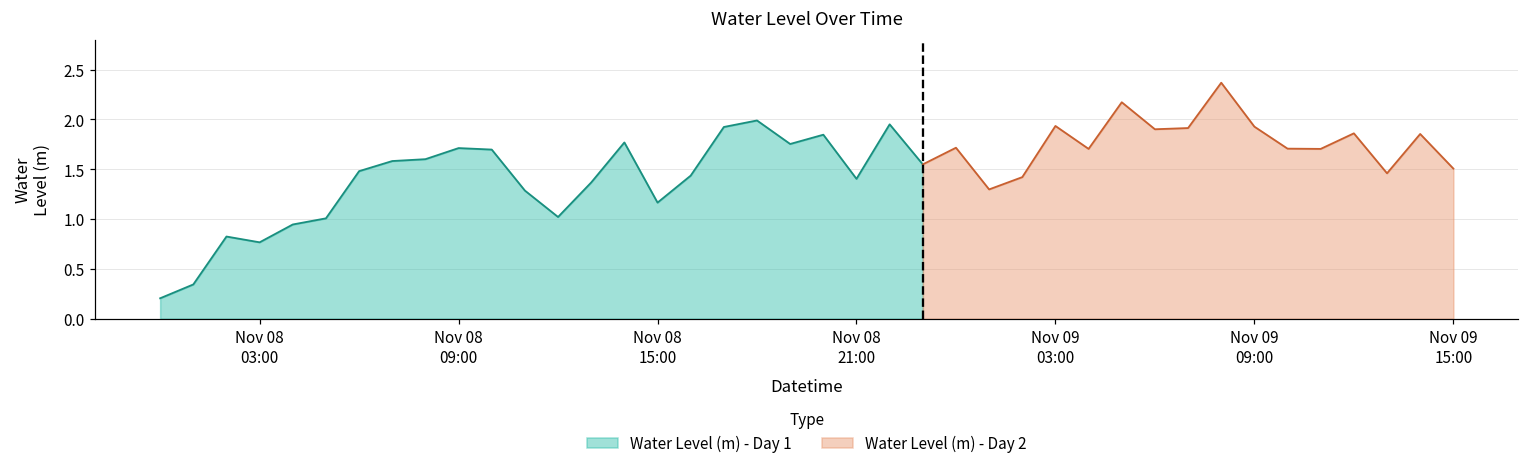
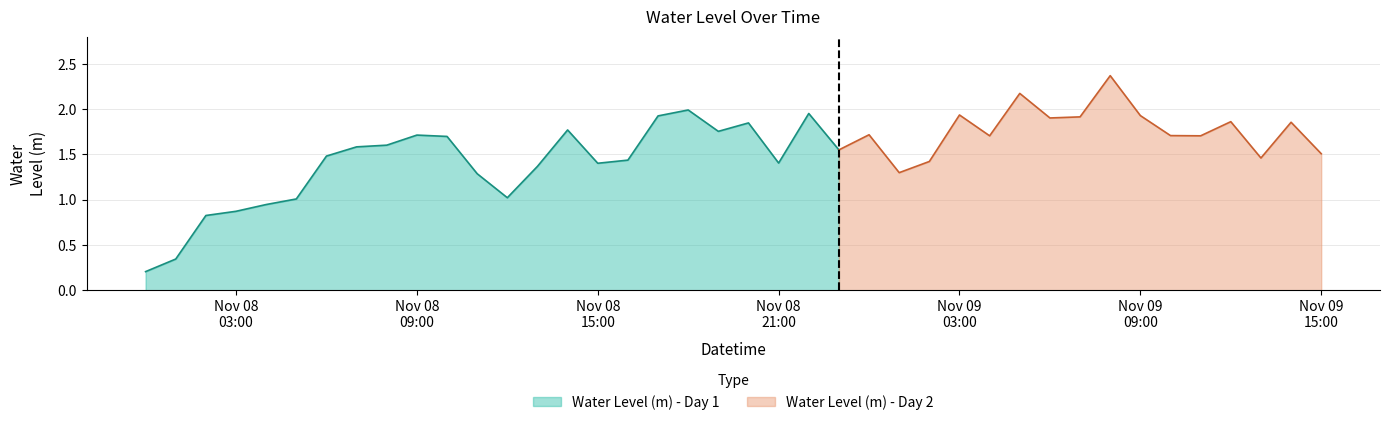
  {
    "Water Level (m) - Day 1": {
-     "Nov 08 03:00": 0.8,
+     "Nov 08 03:00": 0.9,
      "Nov 08 09:00": 1.7,
-     "Nov 08 15:00": 1.2,
+     "Nov 08 15:00": 1.4,
      "Nov 08 21:00": 1.4
    },
    "Water Level (m) - Day 2": {
      "Nov 09 03:00": 1.9,
      "Nov 09 09:00": 1.9,
      "Nov 09 15:00": 1.5
    }
  }
